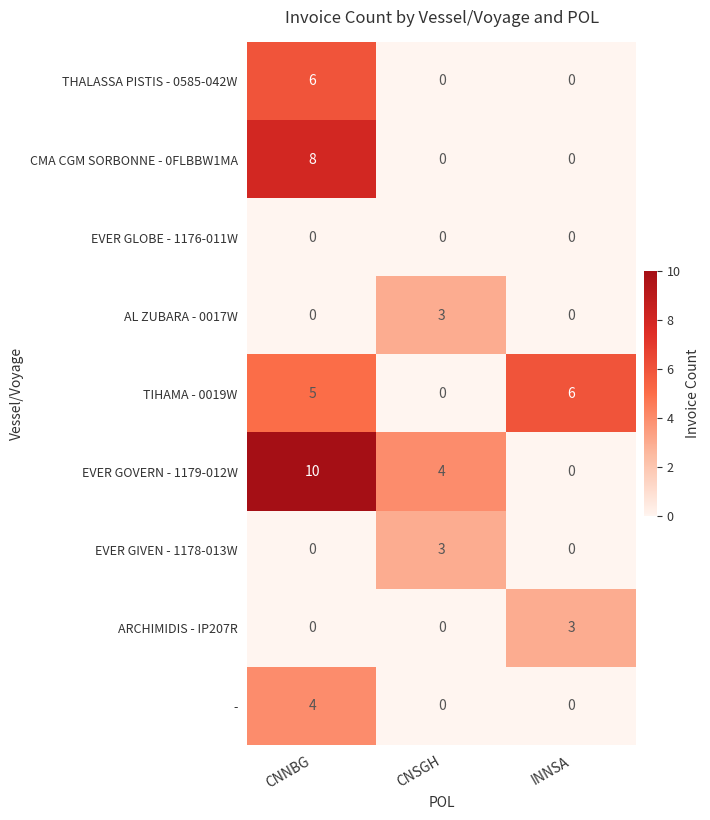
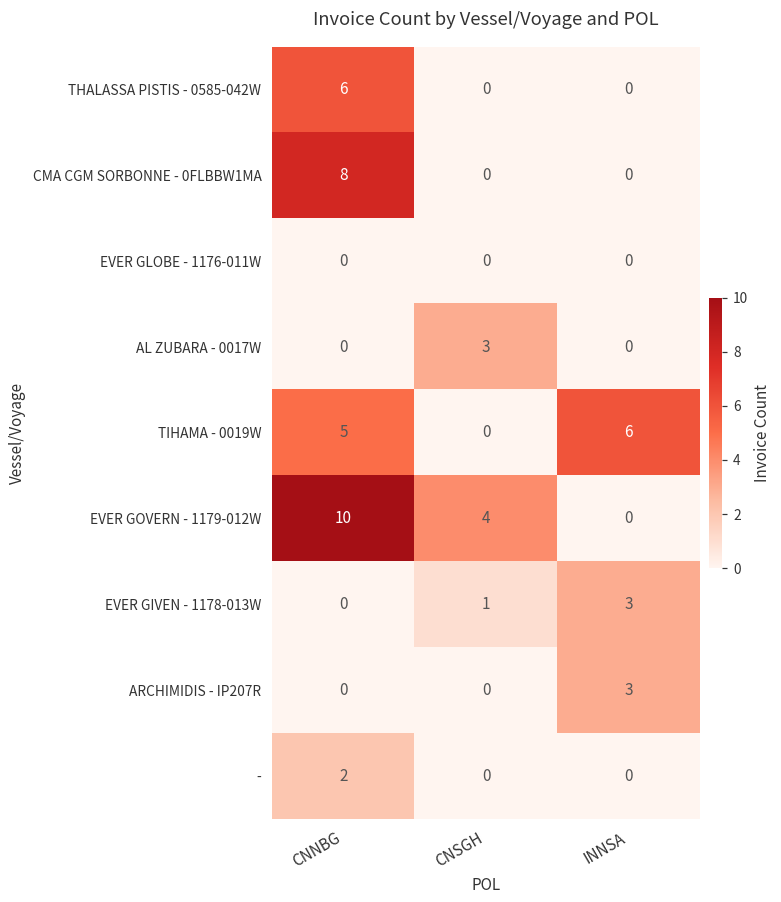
  {
    "THALASSA PISTIS - 0585-042W": {
      "CNNBG": 6,
      "CNSGH": 0,
      "INNSA": 0
    },
    "CMA CGM SORBONNE - 0FLBBW1MA": {
      "CNNBG": 8,
      "CNSGH": 0,
      "INNSA": 0
    },
    "EVER GLOBE - 1176-011W": {
      "CNNBG": 0,
      "CNSGH": 0,
      "INNSA": 0
    },
    "AL ZUBARA - 0017W": {
      "CNNBG": 0,
      "CNSGH": 3,
      "INNSA": 0
    },
    "TIHAMA - 0019W": {
      "CNNBG": 5,
      "CNSGH": 0,
      "INNSA": 6
    },
    "EVER GOVERN - 1179-012W": {
      "CNNBG": 10,
      "CNSGH": 4,
      "INNSA": 0
    },
    "EVER GIVEN - 1178-013W": {
      "CNNBG": 0,
-     "CNSGH": 3,
-     "INNSA": 0
+     "CNSGH": 1,
+     "INNSA": 3
    },
    "ARCHIMIDIS - IP207R": {
      "CNNBG": 0,
      "CNSGH": 0,
      "INNSA": 3
    },
    "-": {
-     "CNNBG": 4,
+     "CNNBG": 2,
      "CNSGH": 0,
      "INNSA": 0
    }
  }
